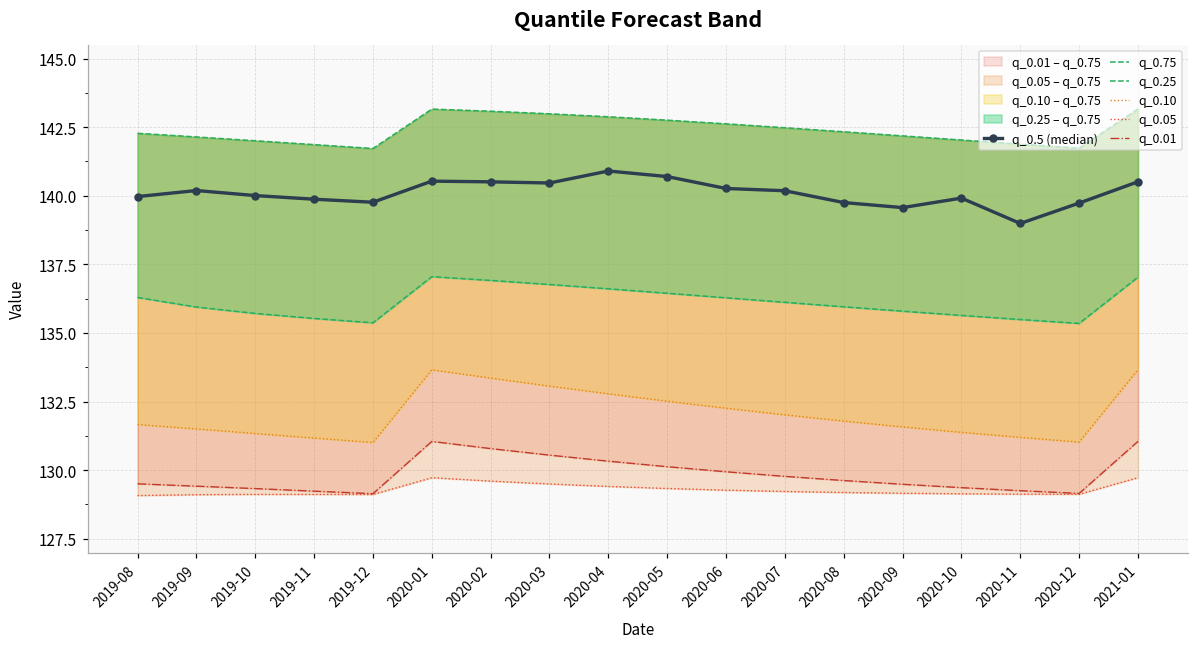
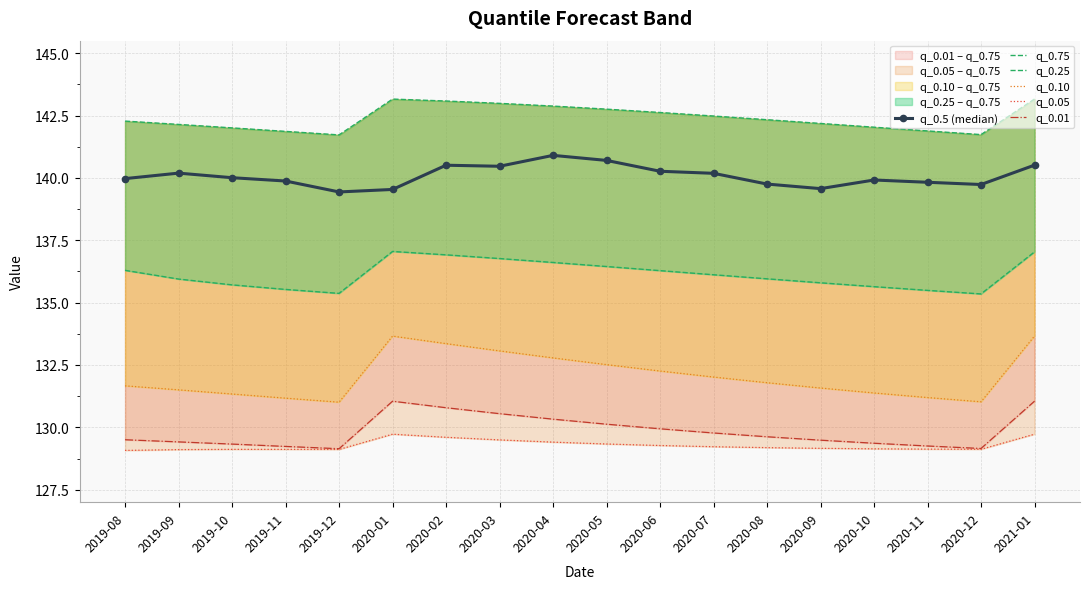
  {
    "q_0.5 (median)": {
      "2019-08": 140.0,
      "2019-09": 140.2,
      "2019-10": 140.0,
      "2019-11": 139.9,
-     "2019-12": 139.8,
-     "2020-01": 140.5,
+     "2019-12": 139.4,
+     "2020-01": 139.5,
      "2020-02": 140.5,
      "2020-03": 140.5,
      "2020-04": 140.9,
      "2020-05": 140.7,
      "2020-06": 140.3,
      "2020-07": 140.2,
      "2020-08": 139.8,
      "2020-09": 139.6,
      "2020-10": 139.9,
-     "2020-11": 139.0,
+     "2020-11": 139.8,
      "2020-12": 139.7,
      "2021-01": 140.5
    }
  }
